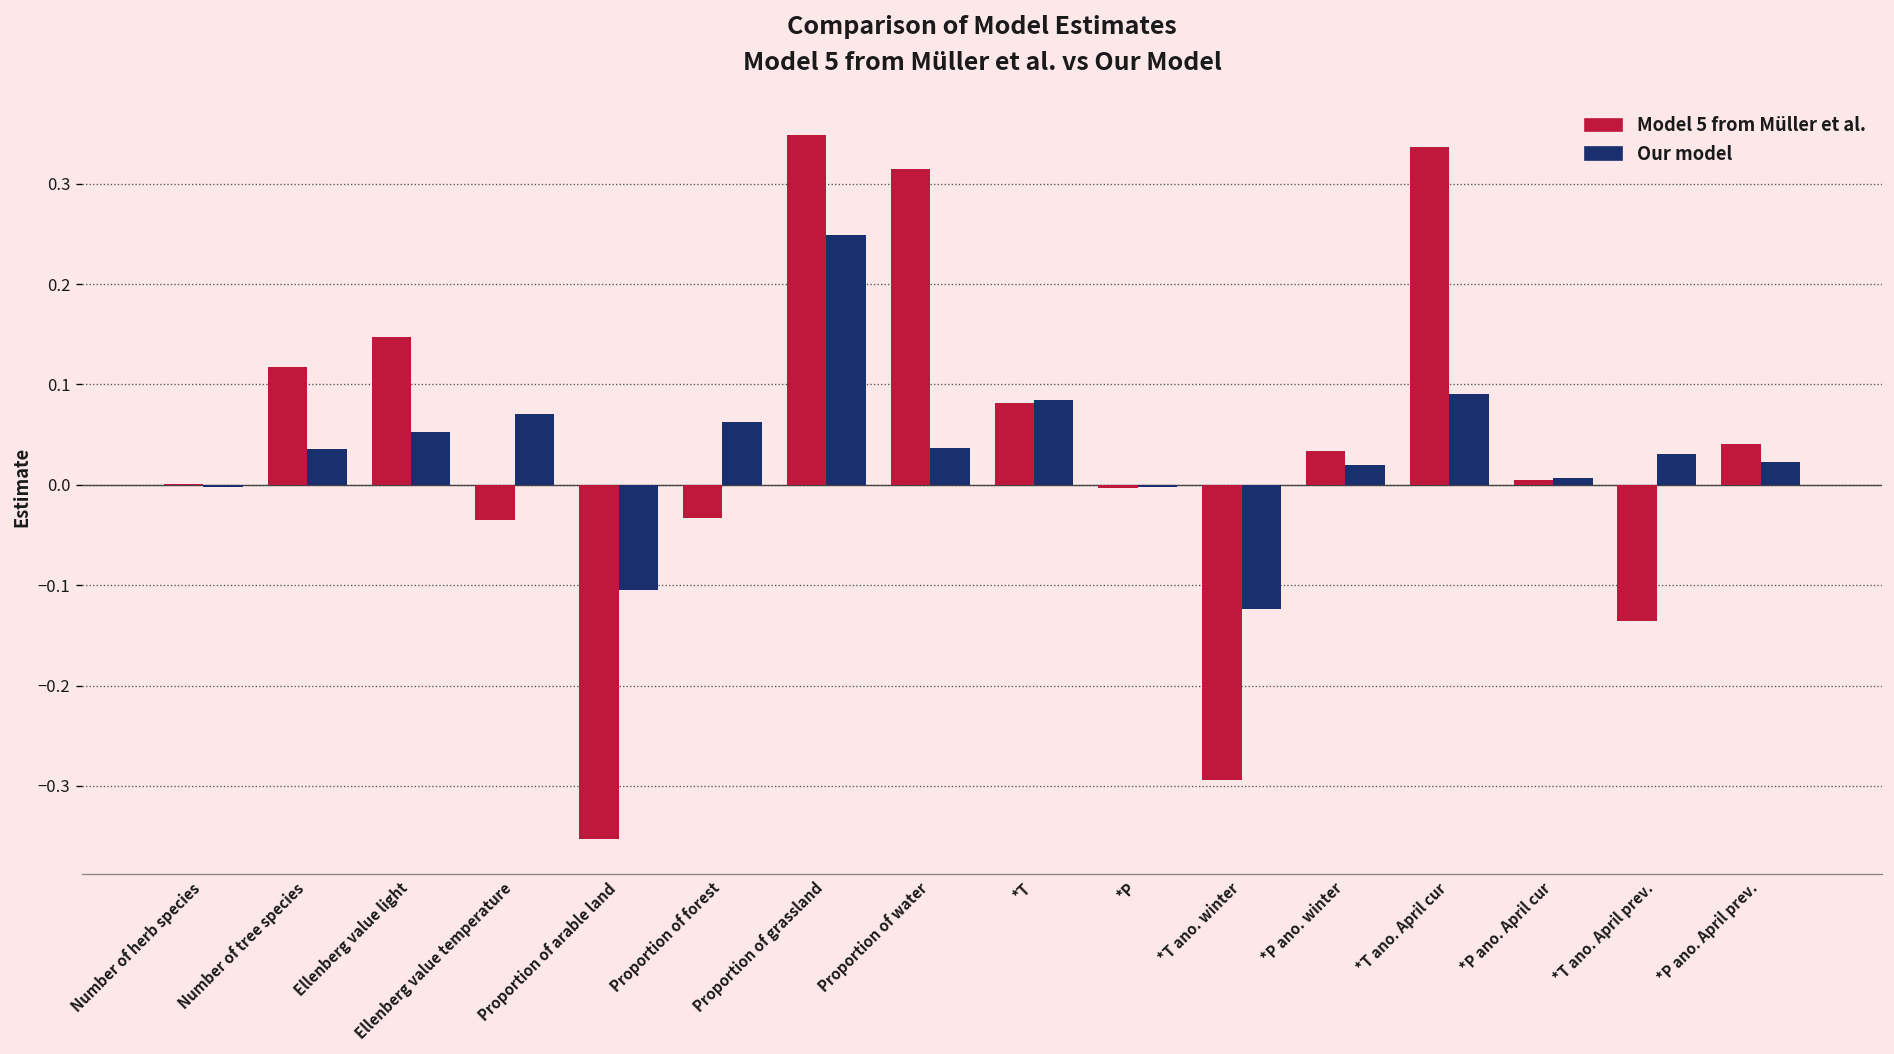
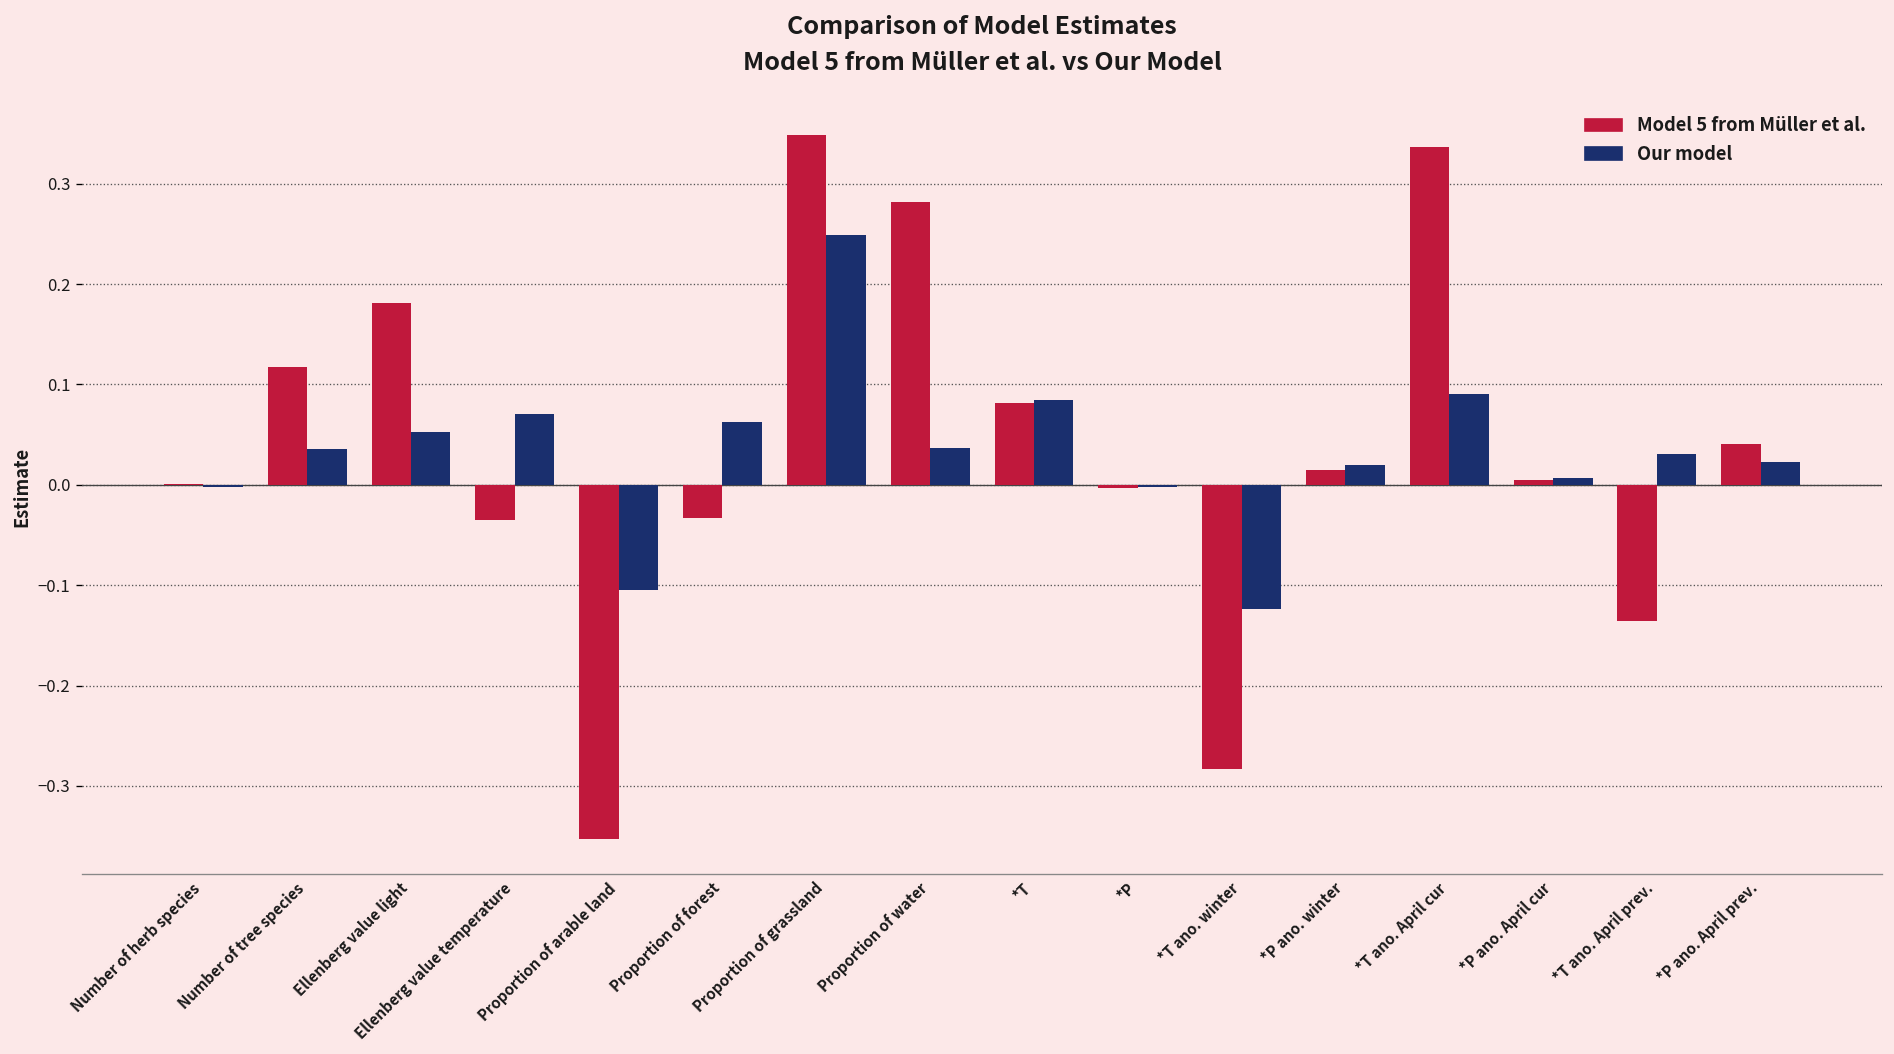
  {
    "Model 5 from Müller et al.": {
      "Number of tree species": 0.12,
-     "Ellenberg value light": 0.15,
+     "Ellenberg value light": 0.18,
      "Ellenberg value temperature": -0.04,
      "Proportion of arable land": -0.35,
      "Proportion of forest": -0.03,
      "Proportion of grassland": 0.35,
-     "Proportion of water": 0.31,
+     "Proportion of water": 0.28,
      "*T": 0.08,
      "*P": 0.00,
-     "*T ano. winter": -0.29,
-     "*P ano. winter": 0.03,
+     "*T ano. winter": -0.28,
+     "*P ano. winter": 0.02,
      "*T ano. April cur": 0.34,
      "*P ano. April cur": 0.01,
      "*T ano. April prev.": -0.14,
      "*P ano. April prev.": 0.04
    },
    "Our model": {
      "Number of tree species": 0.04,
      "Ellenberg value light": 0.05,
      "Ellenberg value temperature": 0.07,
      "Proportion of arable land": -0.10,
      "Proportion of forest": 0.06,
      "Proportion of grassland": 0.25,
      "Proportion of water": 0.04,
      "*T": 0.08,
      "*T ano. winter": -0.12,
      "*P ano. winter": 0.02,
      "*T ano. April cur": 0.09,
      "*P ano. April cur": 0.01,
      "*T ano. April prev.": 0.03,
      "*P ano. April prev.": 0.02
    }
  }
